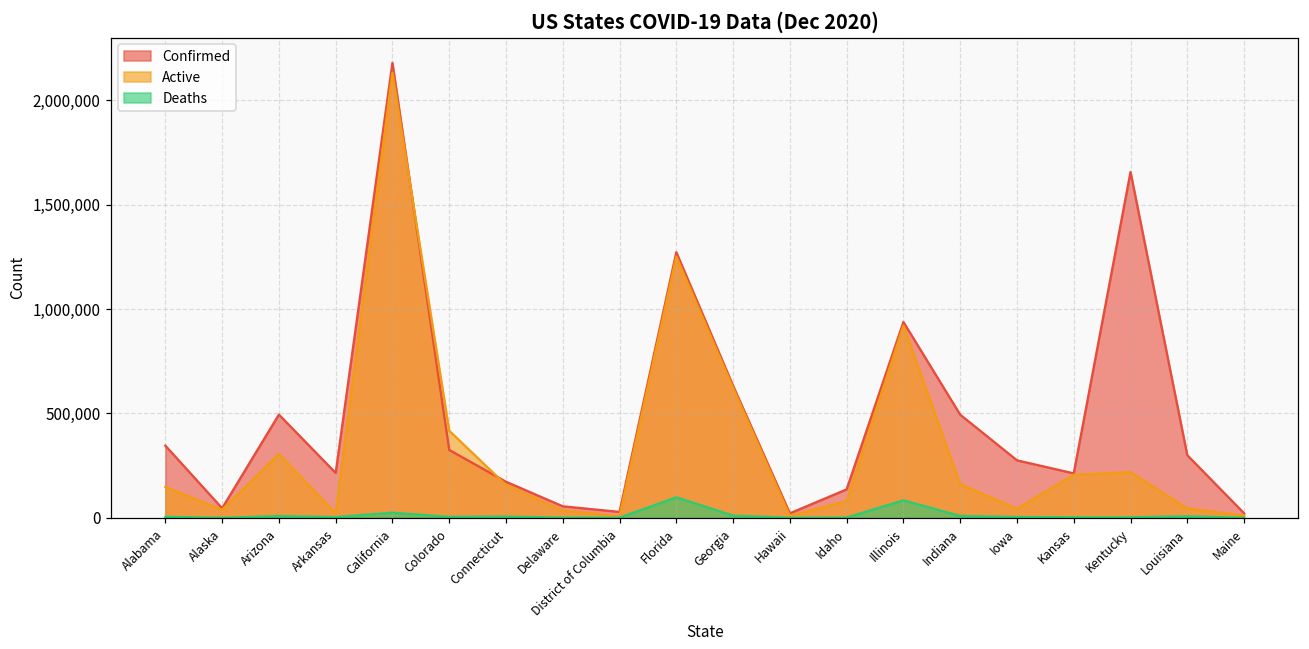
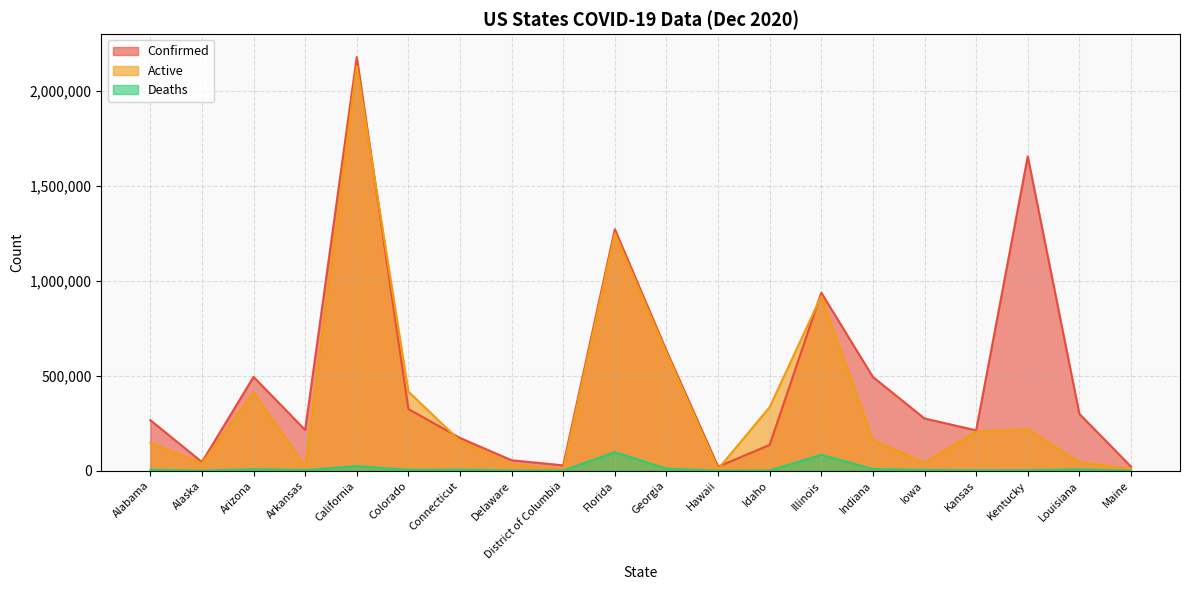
  {
    "Confirmed": {
-     "Alabama": "350,000",
+     "Alabama": "270,000",
      "Arizona": "490,000",
      "Arkansas": "210,000",
      "California": "2,180,000",
      "Colorado": "330,000",
      "Connecticut": "170,000",
      "Delaware": "60,000",
      "District of Columbia": "30,000",
      "Florida": "1,270,000",
      "Idaho": "140,000",
      "Illinois": "940,000",
      "Indiana": "490,000",
      "Iowa": "280,000",
      "Kentucky": "1,660,000",
      "Louisiana": "300,000"
    },
    "Active": {
      "Alabama": "150,000",
-     "Arizona": "310,000",
+     "Arizona": "410,000",
      "Arkansas": "20,000",
      "California": "2,130,000",
      "Colorado": "420,000",
      "Connecticut": "160,000",
      "Delaware": "40,000",
      "Florida": "1,250,000",
-     "Idaho": "80,000",
+     "Idaho": "340,000",
      "Illinois": "920,000",
      "Indiana": "160,000",
      "Iowa": "40,000",
      "Kentucky": "220,000",
      "Louisiana": "40,000"
    },
    "Deaths": {
      "Alabama": "0",
      "Alaska": "0",
      "Arizona": "10,000",
      "Arkansas": "0",
      "California": "20,000",
      "Colorado": "0",
      "Connecticut": "10,000",
      "Delaware": "0",
      "Florida": "100,000",
      "Georgia": "10,000",
      "Idaho": "0",
      "Illinois": "80,000",
      "Indiana": "10,000",
      "Iowa": "0",
      "Kansas": "0",
      "Kentucky": "0",
      "Louisiana": "10,000"
    }
  }
